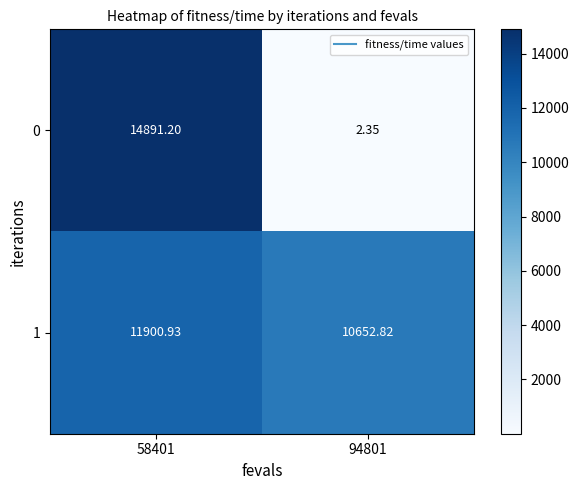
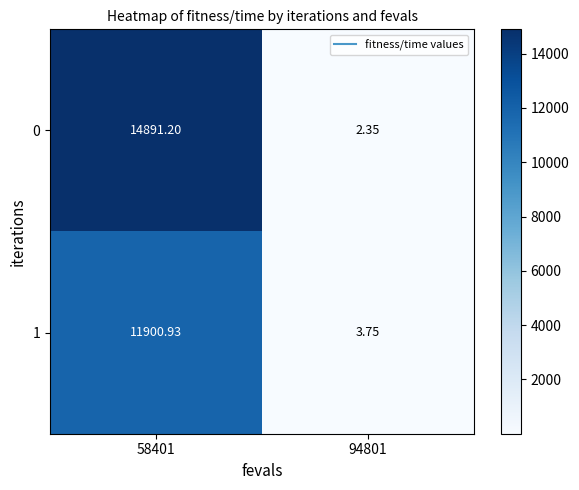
  {
    "0": {
      "58401": 14891.20,
      "94801": 2.35
    },
    "1": {
      "58401": 11900.93,
-     "94801": 10652.82
+     "94801": 3.75
    }
  }
